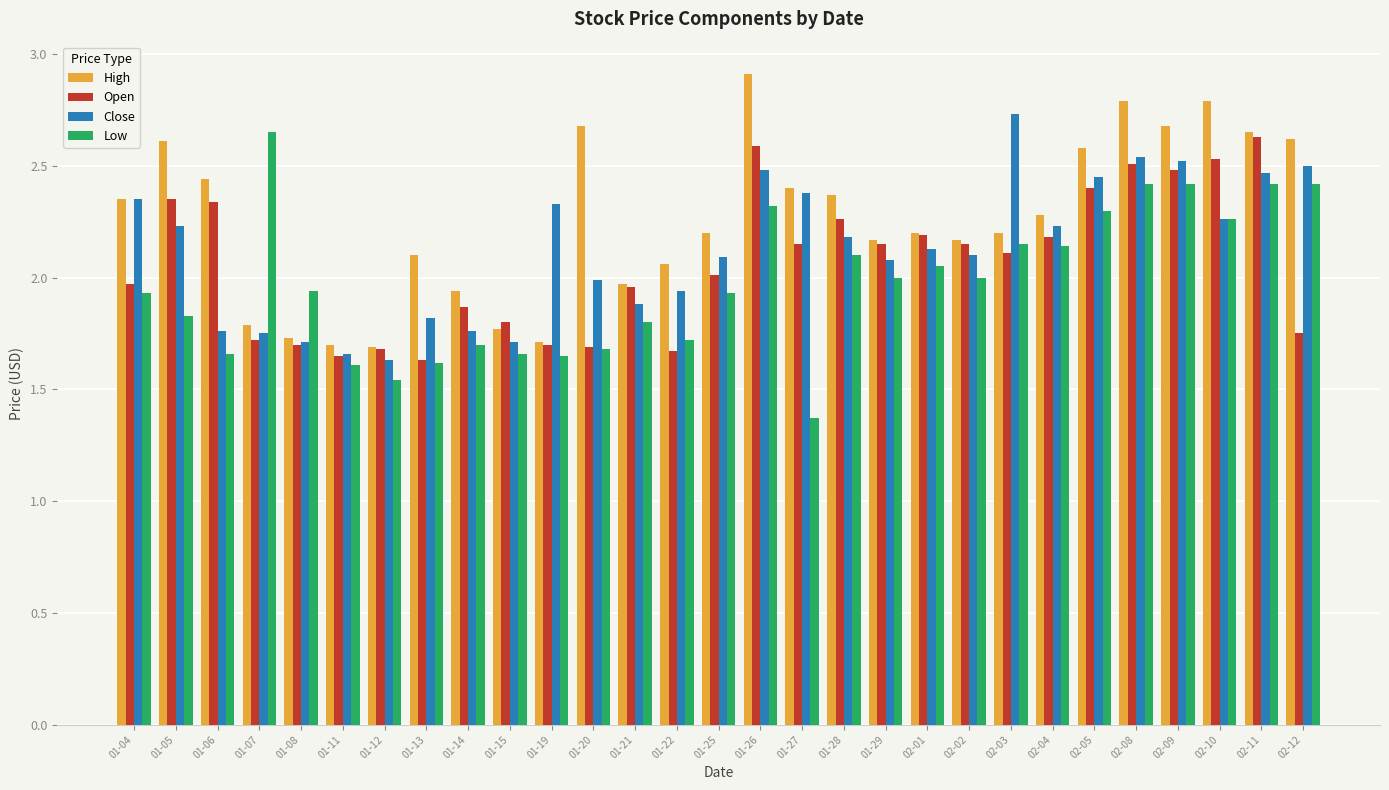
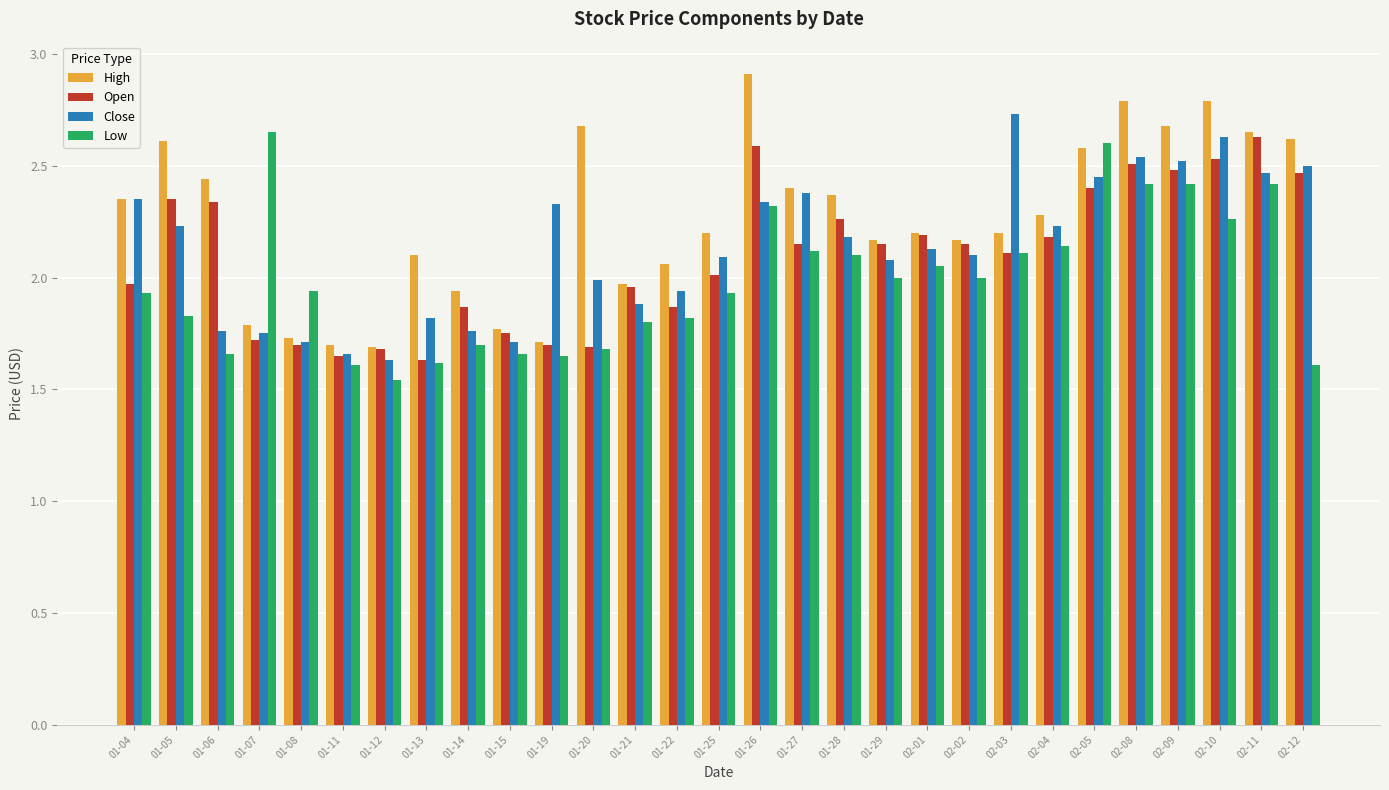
  {
    "High": {
      "01-04": 2.35,
      "01-05": 2.61,
      "01-06": 2.44,
      "01-07": 1.79,
      "01-08": 1.73,
      "01-11": 1.70,
      "01-12": 1.69,
      "01-13": 2.10,
      "01-14": 1.94,
      "01-15": 1.77,
      "01-19": 1.71,
      "01-20": 2.68,
      "01-21": 1.97,
      "01-22": 2.06,
      "01-25": 2.20,
      "01-26": 2.91,
      "01-27": 2.40,
      "01-28": 2.37,
      "01-29": 2.17,
      "02-01": 2.20,
      "02-02": 2.17,
      "02-03": 2.20,
      "02-04": 2.28,
      "02-05": 2.58,
      "02-08": 2.79,
      "02-09": 2.68,
      "02-10": 2.79,
      "02-11": 2.65,
      "02-12": 2.62
    },
    "Open": {
      "01-04": 1.97,
      "01-05": 2.35,
      "01-06": 2.34,
      "01-07": 1.72,
      "01-08": 1.70,
      "01-11": 1.65,
      "01-12": 1.68,
      "01-13": 1.63,
      "01-14": 1.87,
-     "01-15": 1.80,
+     "01-15": 1.75,
      "01-19": 1.70,
      "01-20": 1.69,
      "01-21": 1.96,
-     "01-22": 1.67,
+     "01-22": 1.87,
      "01-25": 2.01,
      "01-26": 2.59,
      "01-27": 2.15,
      "01-28": 2.26,
      "01-29": 2.15,
      "02-01": 2.19,
      "02-02": 2.15,
      "02-03": 2.11,
      "02-04": 2.18,
      "02-05": 2.40,
      "02-08": 2.51,
      "02-09": 2.48,
      "02-10": 2.53,
      "02-11": 2.63,
-     "02-12": 1.75
+     "02-12": 2.47
    },
    "Close": {
      "01-04": 2.35,
      "01-05": 2.23,
      "01-06": 1.76,
      "01-07": 1.75,
      "01-08": 1.71,
      "01-11": 1.66,
      "01-12": 1.63,
      "01-13": 1.82,
      "01-14": 1.76,
      "01-15": 1.71,
      "01-19": 2.33,
      "01-20": 1.99,
      "01-21": 1.88,
      "01-22": 1.94,
      "01-25": 2.09,
-     "01-26": 2.48,
+     "01-26": 2.34,
      "01-27": 2.38,
      "01-28": 2.18,
      "01-29": 2.08,
      "02-01": 2.13,
      "02-02": 2.10,
      "02-03": 2.73,
      "02-04": 2.23,
      "02-05": 2.45,
      "02-08": 2.54,
      "02-09": 2.52,
-     "02-10": 2.26,
+     "02-10": 2.63,
      "02-11": 2.47,
      "02-12": 2.50
    },
    "Low": {
      "01-04": 1.93,
      "01-05": 1.83,
      "01-06": 1.66,
      "01-07": 2.65,
      "01-08": 1.94,
      "01-11": 1.61,
      "01-12": 1.54,
      "01-13": 1.62,
      "01-14": 1.70,
      "01-15": 1.66,
      "01-19": 1.65,
      "01-20": 1.68,
      "01-21": 1.80,
-     "01-22": 1.72,
+     "01-22": 1.82,
      "01-25": 1.93,
      "01-26": 2.32,
-     "01-27": 1.37,
+     "01-27": 2.12,
      "01-28": 2.10,
      "01-29": 2.00,
      "02-01": 2.05,
      "02-02": 2.00,
-     "02-03": 2.15,
+     "02-03": 2.11,
      "02-04": 2.14,
-     "02-05": 2.3,
+     "02-05": 2.6,
      "02-08": 2.42,
      "02-09": 2.42,
      "02-10": 2.26,
      "02-11": 2.42,
-     "02-12": 2.42
+     "02-12": 1.61
    }
  }
